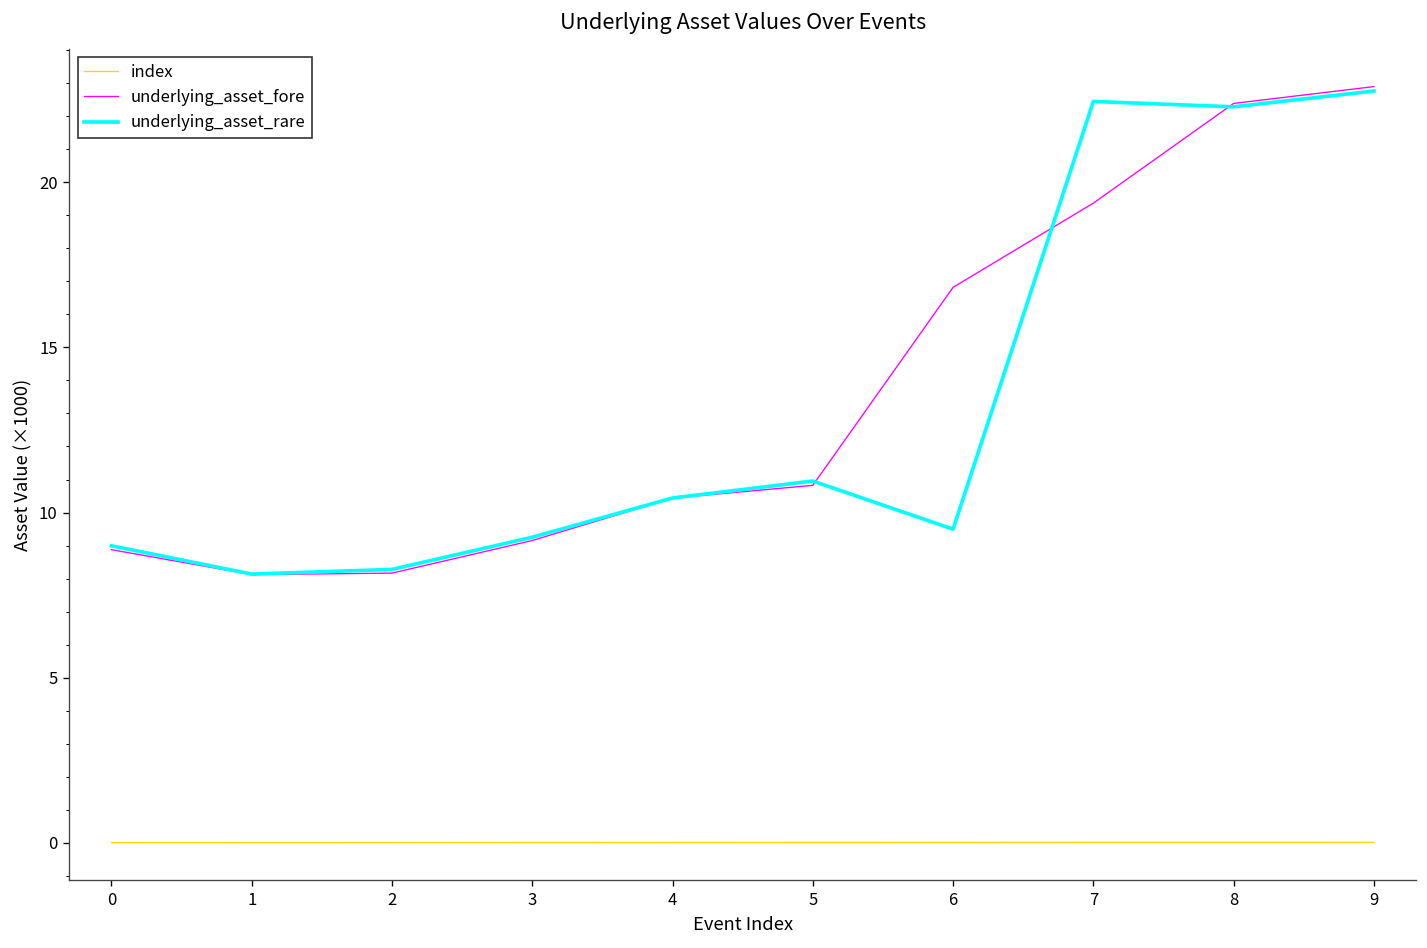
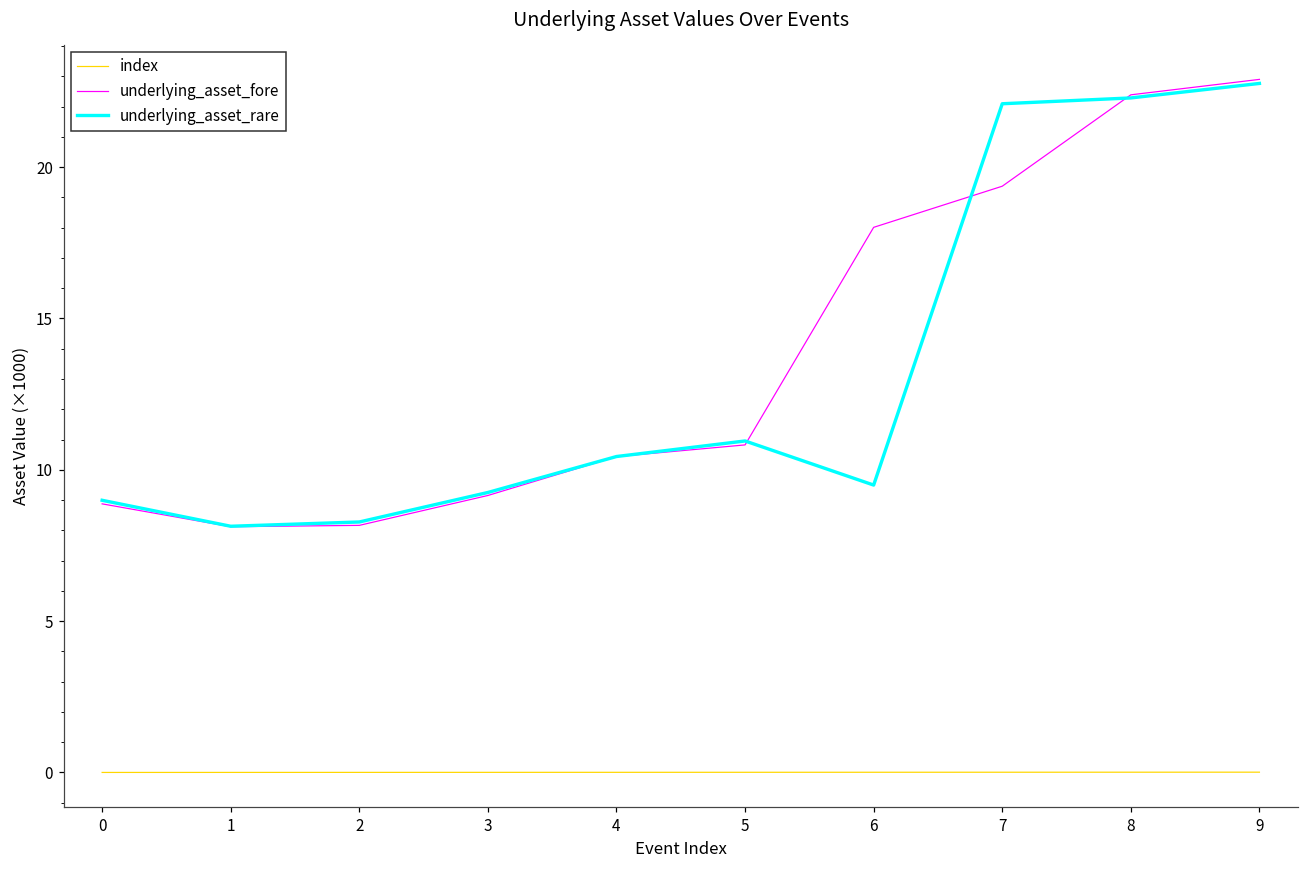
  {
    "index": {
      "0": 0.0,
      "1": 0.0,
      "2": 0.0,
      "3": 0.0,
      "4": 0.0,
      "5": 0.0,
      "6": 0.0,
      "7": 0.0,
      "8": 0.0,
      "9": 0.0
    },
    "underlying_asset_fore": {
      "0": 8.9,
      "2": 8.2,
      "3": 9.2,
      "5": 10.8,
-     "6": 16.8,
+     "6": 18.0,
      "7": 19.4,
      "8": 22.4,
      "9": 22.9
    },
    "underlying_asset_rare": {
      "0": 9.0,
      "2": 8.3,
      "3": 9.3,
      "5": 11.0,
      "6": 9.5,
-     "7": 22.5,
+     "7": 22.1,
      "8": 22.3,
      "9": 22.8
    }
  }
